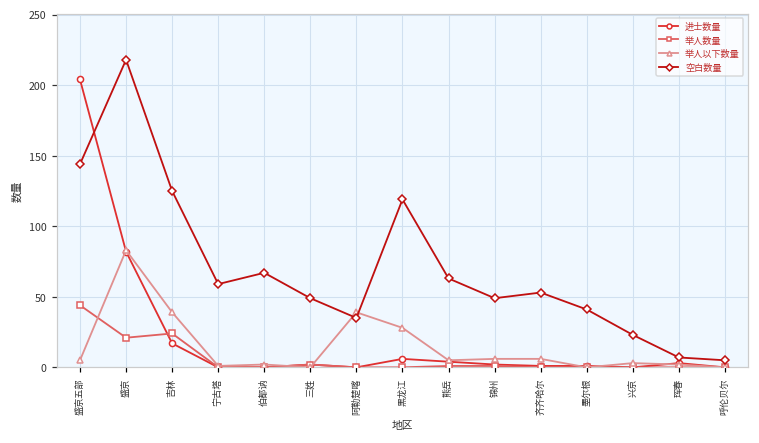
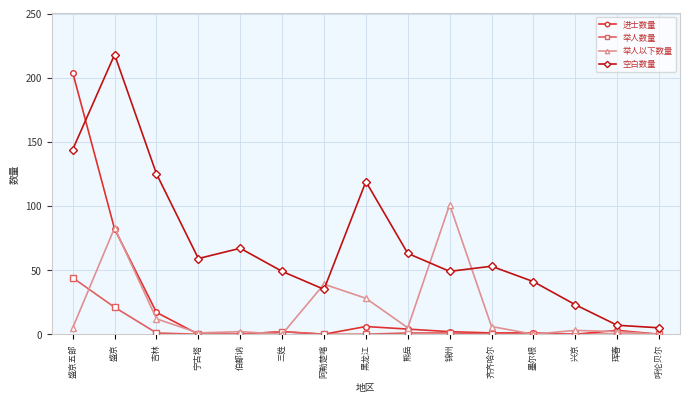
  {
    "举人数量": {
      "盛京五部": 44,
      "盛京": 21,
-     "吉林": 24,
+     "吉林": 1,
      "黑龙江": 0,
      "熊岳": 1,
      "珲春": 0
    },
    "举人以下数量": {
      "盛京五部": 5,
-     "吉林": 39,
+     "吉林": 12,
      "伯都讷": 2,
      "三姓": 0,
      "阿勒楚喀": 39,
      "黑龙江": 28,
-     "锦州": 6,
+     "锦州": 101,
      "齐齐哈尔": 6,
      "兴京": 3
    }
  }
